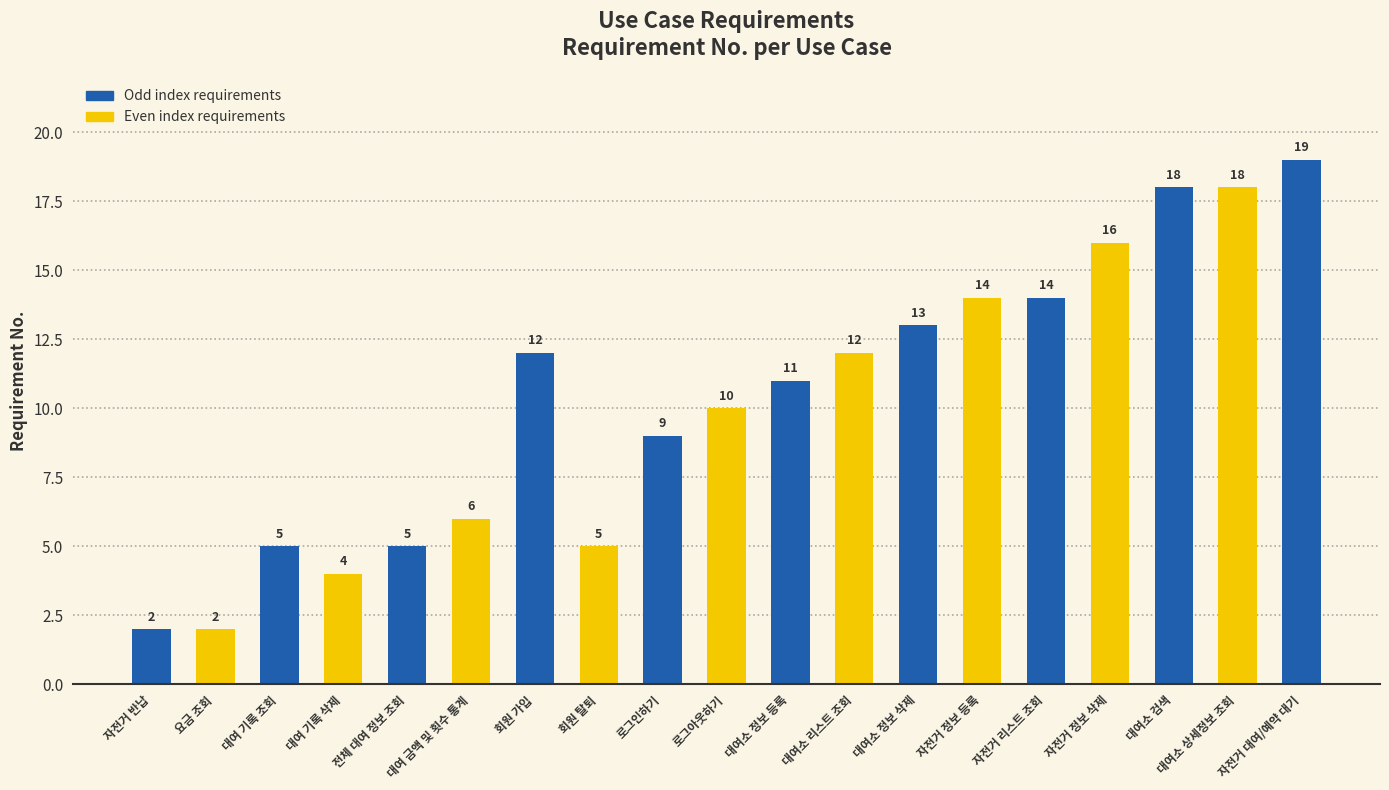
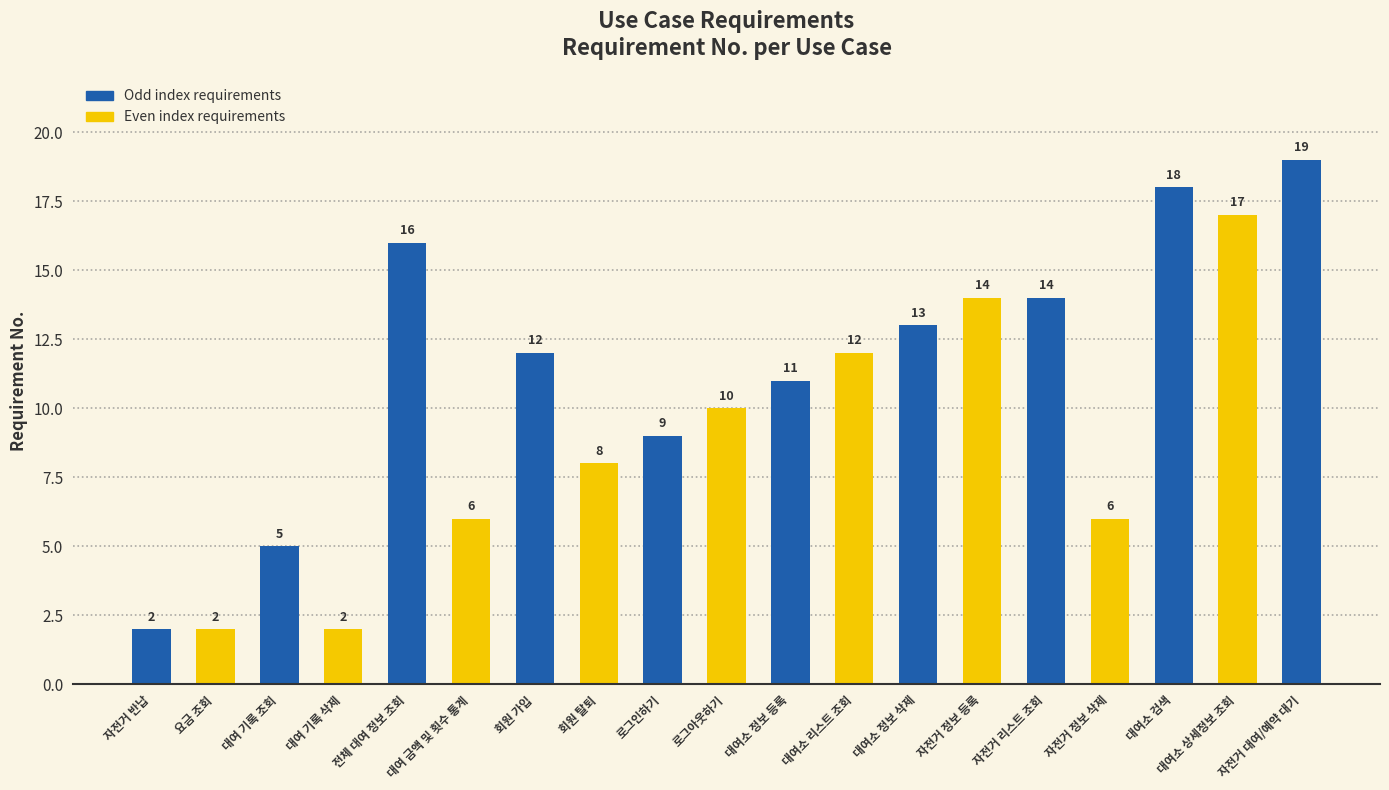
  {
    "자전거 반납": 2,
    "요금 조회": 2,
    "대여 기록 조회": 5,
-   "대여 기록 삭제": 4,
-   "전체 대여 정보 조회": 5,
+   "대여 기록 삭제": 2,
+   "전체 대여 정보 조회": 16,
    "대여 금액 및 횟수 통계": 6,
    "회원 가입": 12,
-   "회원 탈퇴": 5,
+   "회원 탈퇴": 8,
    "로그인하기": 9,
    "로그아웃하기": 10,
    "대여소 정보 등록": 11,
    "대여소 리스트 조회": 12,
    "대여소 정보 삭제": 13,
    "자전거 정보 등록": 14,
    "자전거 리스트 조회": 14,
-   "자전거 정보 삭제": 16,
+   "자전거 정보 삭제": 6,
    "대여소 검색": 18,
-   "대여소 상세정보 조회": 18,
+   "대여소 상세정보 조회": 17,
    "자전거 대여/예약 대기": 19
  }
